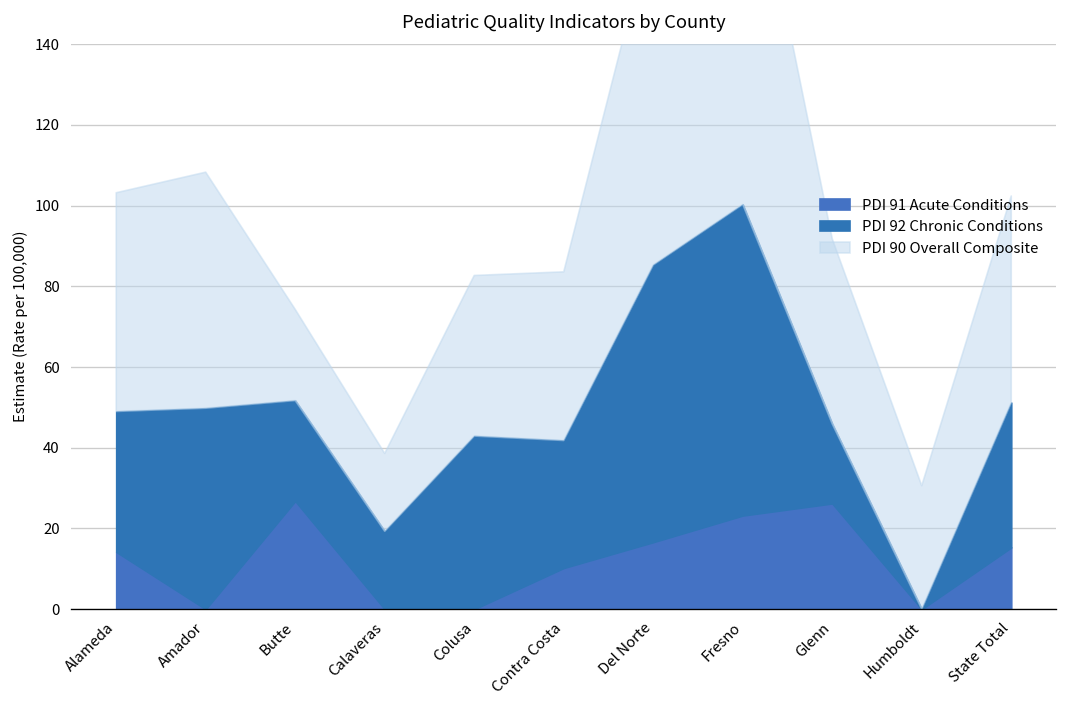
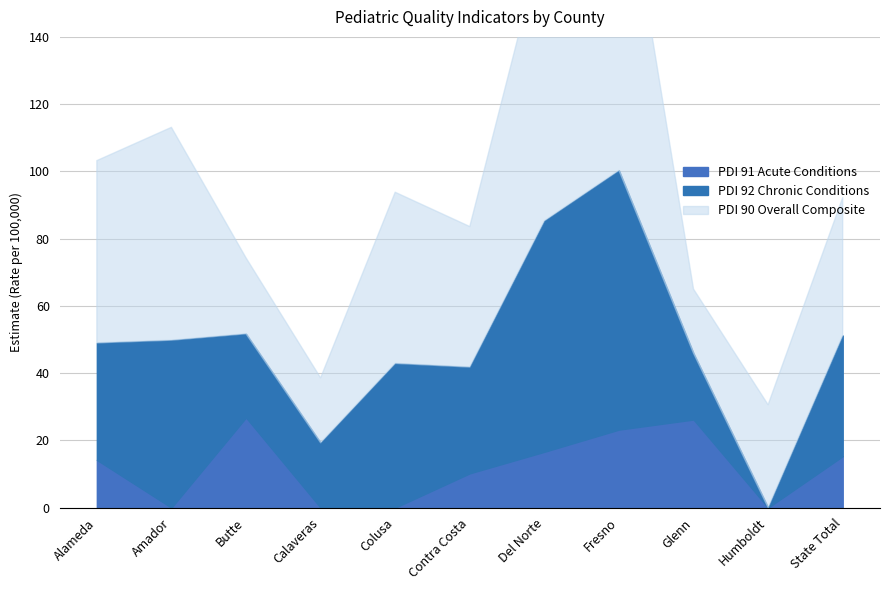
  {
    "PDI 90 Overall Composite": {
      "Alameda": 54,
-     "Amador": 59,
+     "Amador": 63,
      "Butte": 23,
      "Calaveras": 19,
-     "Colusa": 40,
+     "Colusa": 51,
      "Contra Costa": 42,
-     "Glenn": 46,
+     "Glenn": 19,
      "Humboldt": 31,
-     "State Total": 51
+     "State Total": 41
    }
  }
